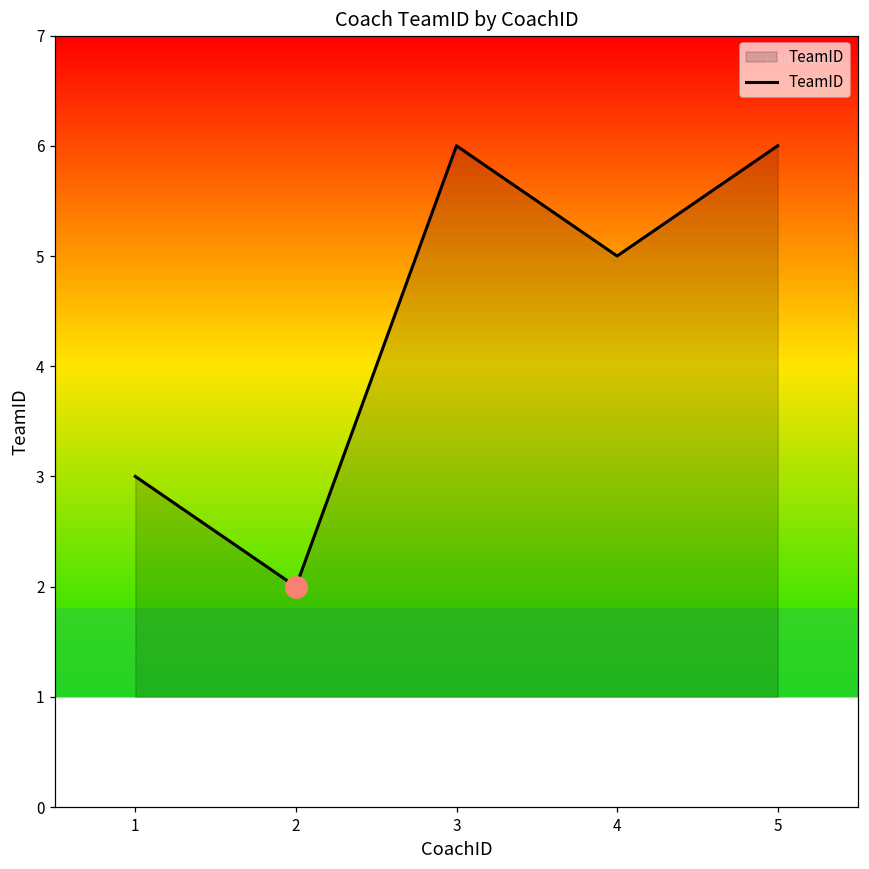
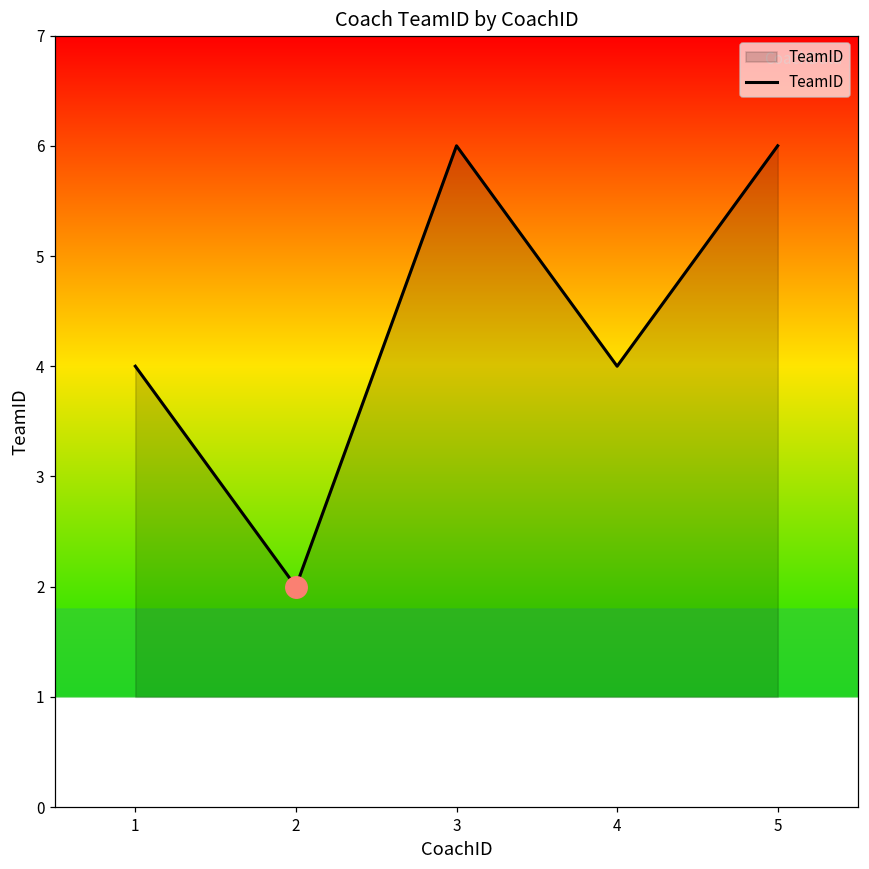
  {
    "TeamID": {
-     "1": 3,
+     "1": 4,
      "3": 6,
-     "4": 5,
+     "4": 4,
      "5": 6
    }
  }
